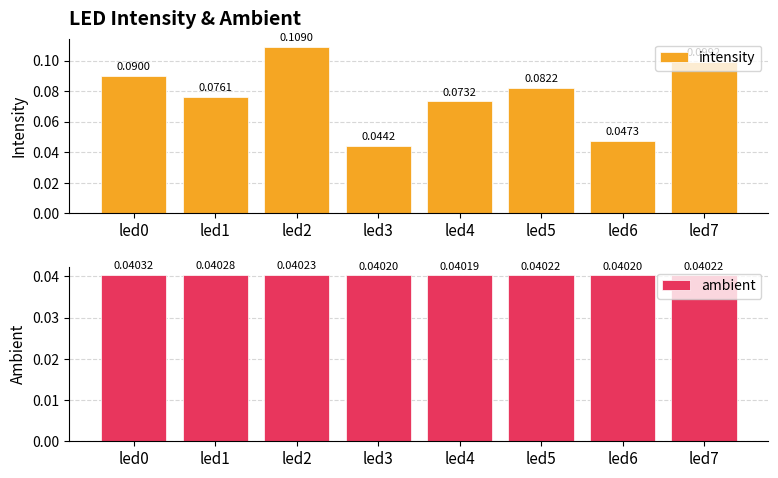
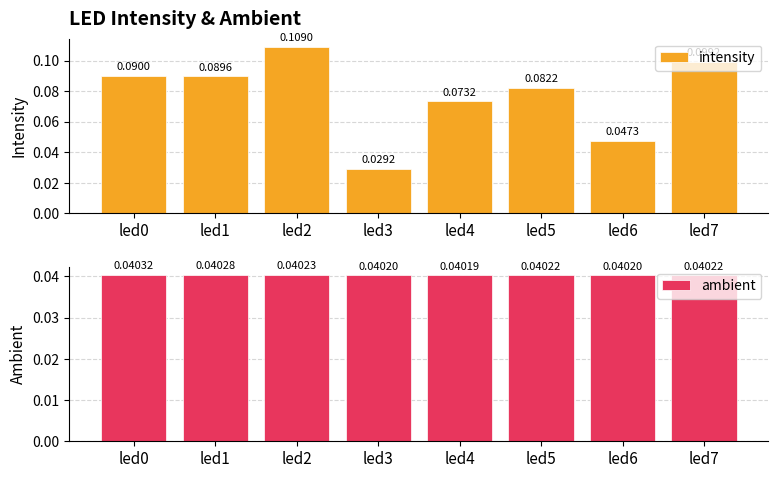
  {
    "LED Intensity & Ambient": {
      "led0": 0.0900,
-     "led1": 0.0761,
+     "led1": 0.0896,
      "led2": 0.1090,
-     "led3": 0.0442,
+     "led3": 0.0292,
      "led4": 0.0732,
      "led5": 0.0822,
      "led6": 0.0473
    }
  }
